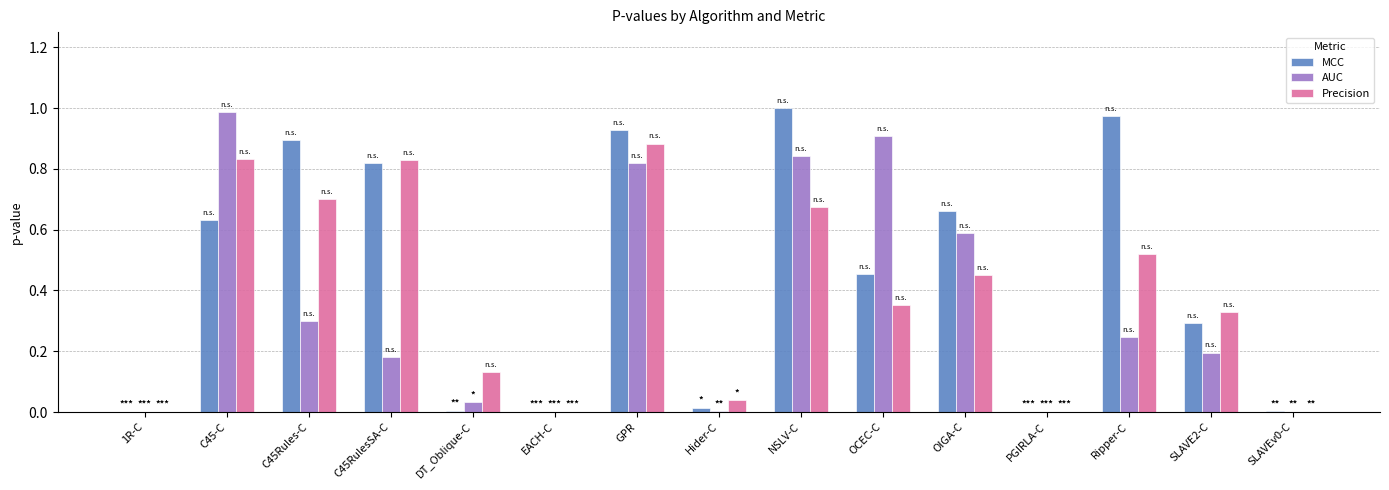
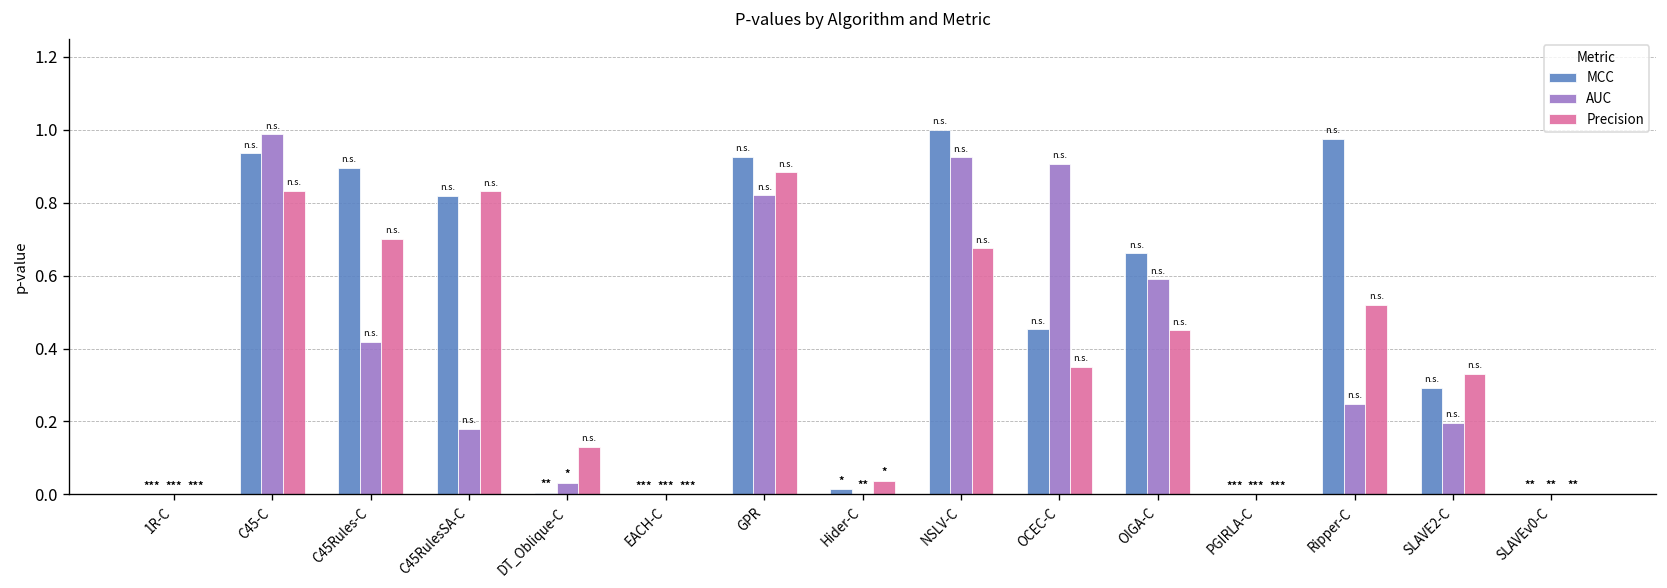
  {
    "MCC": {
-     "C45-C": 0.63,
+     "C45-C": 0.94,
      "C45Rules-C": 0.90,
      "C45RulesSA-C": 0.82,
      "GPR": 0.93,
      "Hider-C": 0.01,
      "NSLV-C": 1.00,
      "OCEC-C": 0.45,
      "OIGA-C": 0.66,
      "Ripper-C": 0.98,
      "SLAVE2-C": 0.29
    },
    "AUC": {
      "C45-C": 0.99,
-     "C45Rules-C": 0.30,
+     "C45Rules-C": 0.42,
      "C45RulesSA-C": 0.18,
      "DT_Oblique-C": 0.03,
      "GPR": 0.82,
-     "NSLV-C": 0.84,
+     "NSLV-C": 0.92,
      "OCEC-C": 0.91,
      "OIGA-C": 0.59,
      "Ripper-C": 0.25,
      "SLAVE2-C": 0.20
    },
    "Precision": {
      "C45-C": 0.83,
      "C45Rules-C": 0.70,
      "C45RulesSA-C": 0.83,
      "DT_Oblique-C": 0.13,
      "GPR": 0.88,
      "Hider-C": 0.04,
      "NSLV-C": 0.67,
      "OCEC-C": 0.35,
      "OIGA-C": 0.45,
      "Ripper-C": 0.52,
      "SLAVE2-C": 0.33
    }
  }
